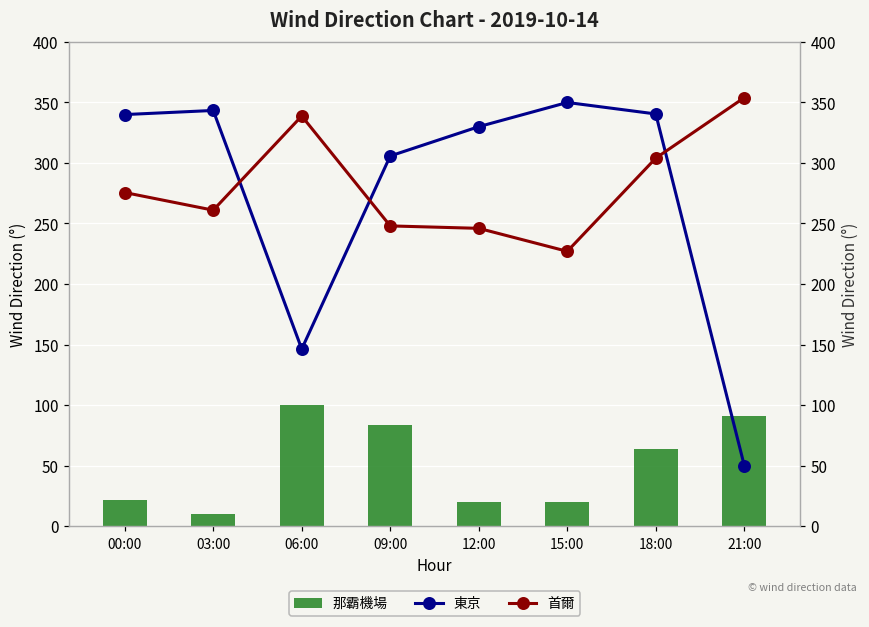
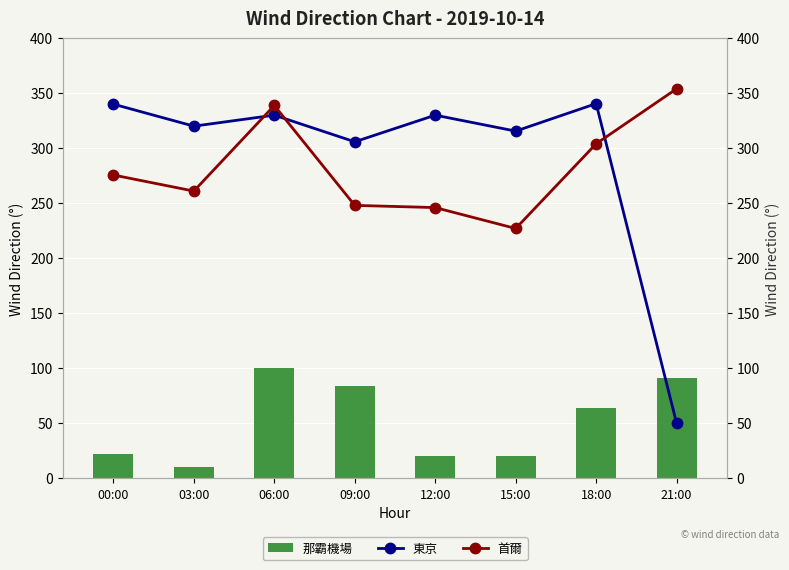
  {
    "那霸機場": {
      "00:00": 22,
      "03:00": 10,
      "06:00": 100,
      "09:00": 83,
      "12:00": 20,
      "15:00": 20,
      "18:00": 64,
      "21:00": 91
    },
    "東京": {
      "00:00": 340,
-     "03:00": 343,
-     "06:00": 146,
+     "03:00": 320,
+     "06:00": 330,
      "09:00": 306,
      "12:00": 330,
-     "15:00": 350,
+     "15:00": 316,
      "18:00": 341,
      "21:00": 50
    },
    "首爾": {
      "00:00": 276,
      "03:00": 261,
      "06:00": 339,
      "09:00": 248,
      "12:00": 246,
      "15:00": 227,
      "18:00": 304,
      "21:00": 354
    }
  }
